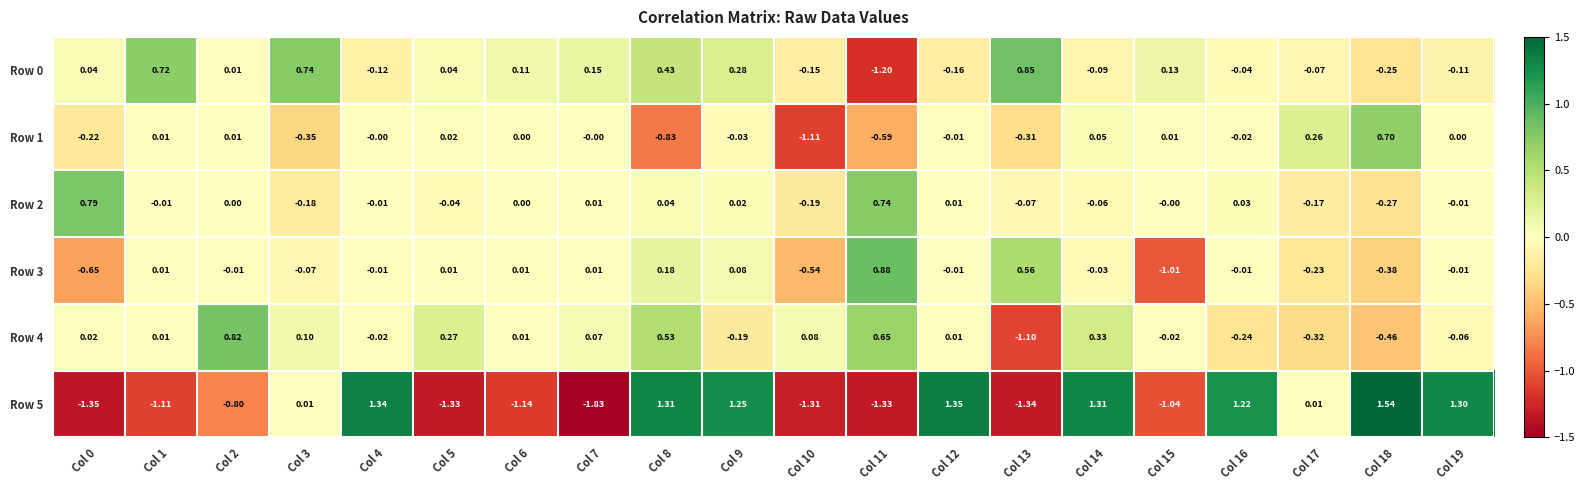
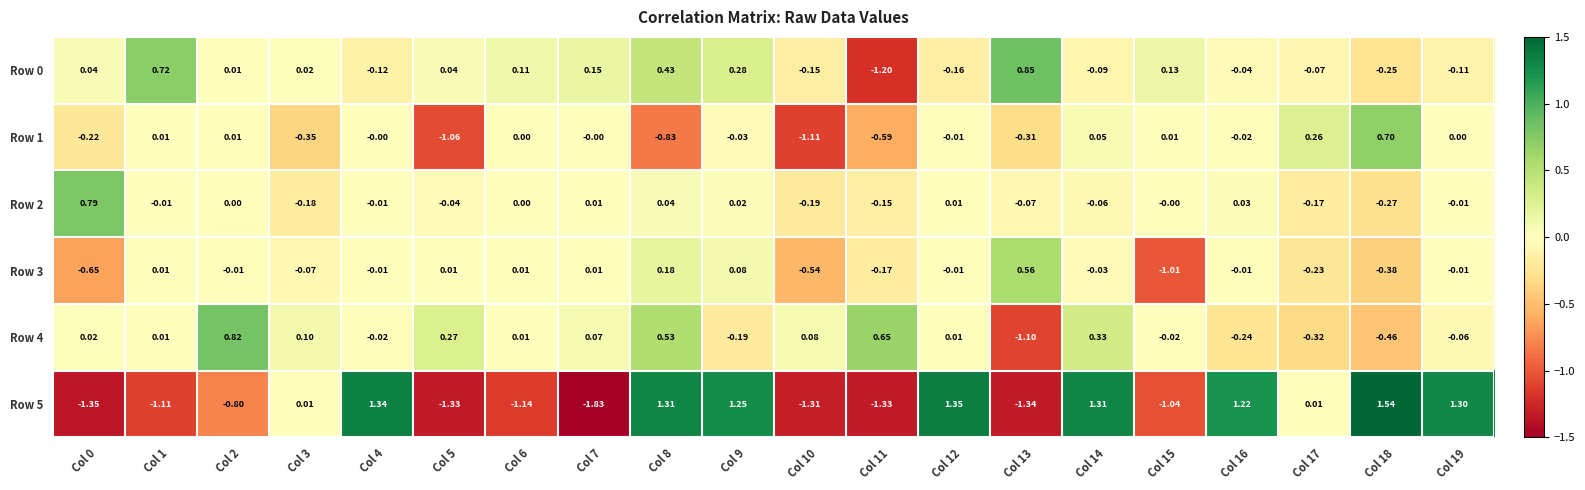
  {
    "Row 0": {
      "Col 0": 0.04,
      "Col 1": 0.72,
      "Col 2": 0.01,
-     "Col 3": 0.74,
+     "Col 3": 0.02,
      "Col 4": -0.12,
      "Col 5": 0.04,
      "Col 6": 0.11,
      "Col 7": 0.15,
      "Col 8": 0.43,
      "Col 9": 0.28,
      "Col 10": -0.15,
      "Col 11": -1.20,
      "Col 12": -0.16,
      "Col 13": 0.85,
      "Col 14": -0.09,
      "Col 15": 0.13,
      "Col 16": -0.04,
      "Col 17": -0.07,
      "Col 18": -0.25,
      "Col 19": -0.11
    },
    "Row 1": {
      "Col 0": -0.22,
      "Col 1": 0.01,
      "Col 2": 0.01,
      "Col 3": -0.35,
      "Col 4": -0.00,
-     "Col 5": 0.02,
+     "Col 5": -1.06,
      "Col 6": 0.00,
      "Col 7": -0.00,
      "Col 8": -0.83,
      "Col 9": -0.03,
      "Col 10": -1.11,
      "Col 11": -0.59,
      "Col 12": -0.01,
      "Col 13": -0.31,
      "Col 14": 0.05,
      "Col 15": 0.01,
      "Col 16": -0.02,
      "Col 17": 0.26,
      "Col 18": 0.70,
      "Col 19": 0.00
    },
    "Row 2": {
      "Col 0": 0.79,
      "Col 1": -0.01,
      "Col 2": 0.00,
      "Col 3": -0.18,
      "Col 4": -0.01,
      "Col 5": -0.04,
      "Col 6": 0.00,
      "Col 7": 0.01,
      "Col 8": 0.04,
      "Col 9": 0.02,
      "Col 10": -0.19,
-     "Col 11": 0.74,
+     "Col 11": -0.15,
      "Col 12": 0.01,
      "Col 13": -0.07,
      "Col 14": -0.06,
      "Col 15": -0.00,
      "Col 16": 0.03,
      "Col 17": -0.17,
      "Col 18": -0.27,
      "Col 19": -0.01
    },
    "Row 3": {
      "Col 0": -0.65,
      "Col 1": 0.01,
      "Col 2": -0.01,
      "Col 3": -0.07,
      "Col 4": -0.01,
      "Col 5": 0.01,
      "Col 6": 0.01,
      "Col 7": 0.01,
      "Col 8": 0.18,
      "Col 9": 0.08,
      "Col 10": -0.54,
-     "Col 11": 0.88,
+     "Col 11": -0.17,
      "Col 12": -0.01,
      "Col 13": 0.56,
      "Col 14": -0.03,
      "Col 15": -1.01,
      "Col 16": -0.01,
      "Col 17": -0.23,
      "Col 18": -0.38,
      "Col 19": -0.01
    },
    "Row 4": {
      "Col 0": 0.02,
      "Col 1": 0.01,
      "Col 2": 0.82,
      "Col 3": 0.10,
      "Col 4": -0.02,
      "Col 5": 0.27,
      "Col 6": 0.01,
      "Col 7": 0.07,
      "Col 8": 0.53,
      "Col 9": -0.19,
      "Col 10": 0.08,
      "Col 11": 0.65,
      "Col 12": 0.01,
      "Col 13": -1.10,
      "Col 14": 0.33,
      "Col 15": -0.02,
      "Col 16": -0.24,
      "Col 17": -0.32,
      "Col 18": -0.46,
      "Col 19": -0.06
    },
    "Row 5": {
      "Col 0": -1.35,
      "Col 1": -1.11,
      "Col 2": -0.80,
      "Col 3": 0.01,
      "Col 4": 1.34,
      "Col 5": -1.33,
      "Col 6": -1.14,
      "Col 7": -1.83,
      "Col 8": 1.31,
      "Col 9": 1.25,
      "Col 10": -1.31,
      "Col 11": -1.33,
      "Col 12": 1.35,
      "Col 13": -1.34,
      "Col 14": 1.31,
      "Col 15": -1.04,
      "Col 16": 1.22,
      "Col 17": 0.01,
      "Col 18": 1.54,
      "Col 19": 1.30
    }
  }
